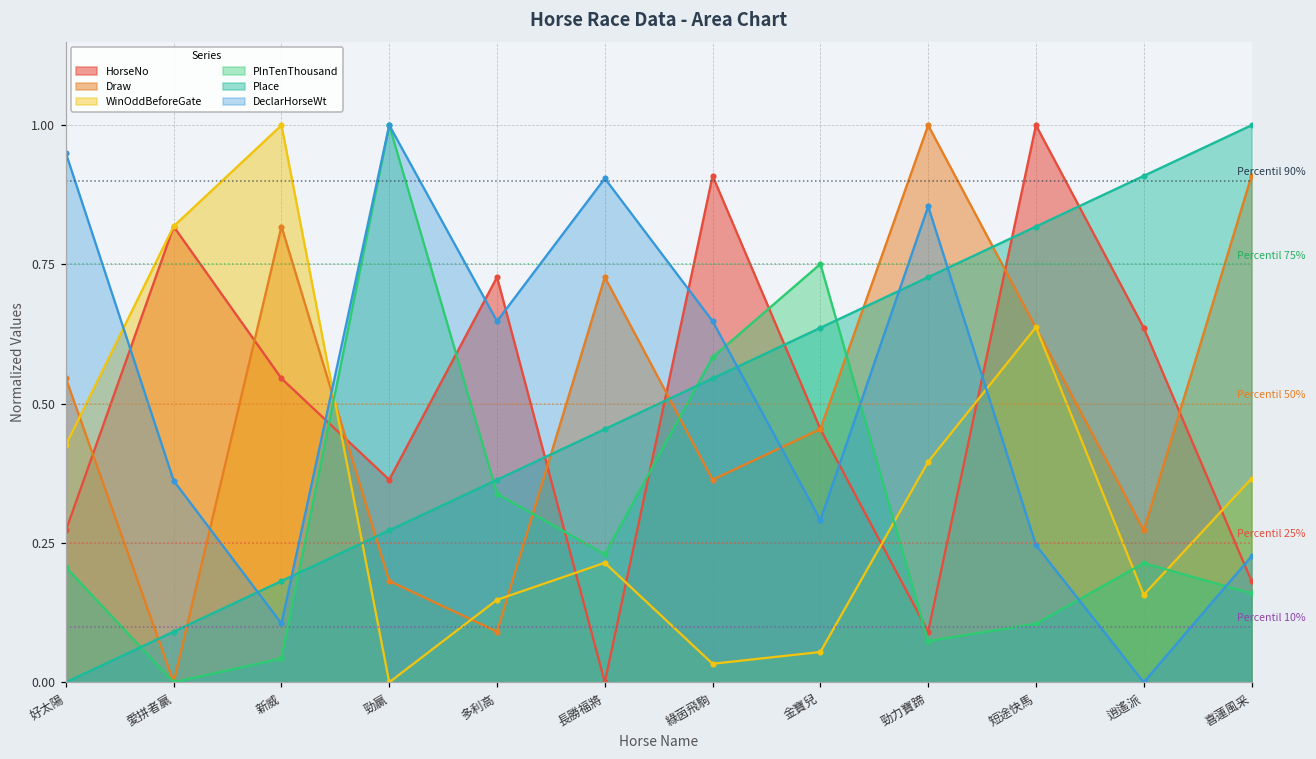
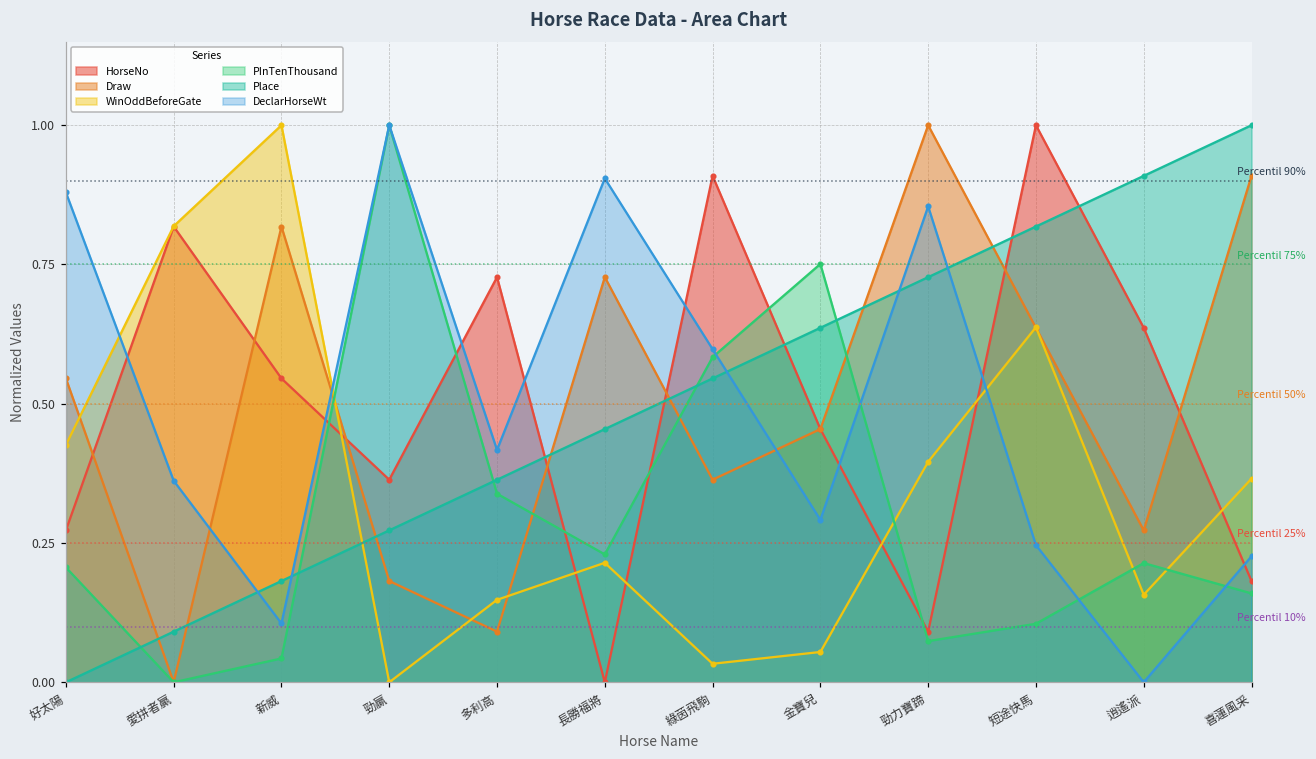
  {
    "DeclarHorseWt": {
-     "好太陽": 0.95,
+     "好太陽": 0.88,
      "愛拼者贏": 0.36,
      "新威": 0.11,
-     "多利高": 0.65,
+     "多利高": 0.42,
      "長勝福將": 0.90,
-     "綠茵飛駒": 0.65,
+     "綠茵飛駒": 0.60,
      "金寶兒": 0.29,
      "勁力寶蹄": 0.85,
      "短途快馬": 0.25,
      "逍遙派": 0.00
    }
  }
